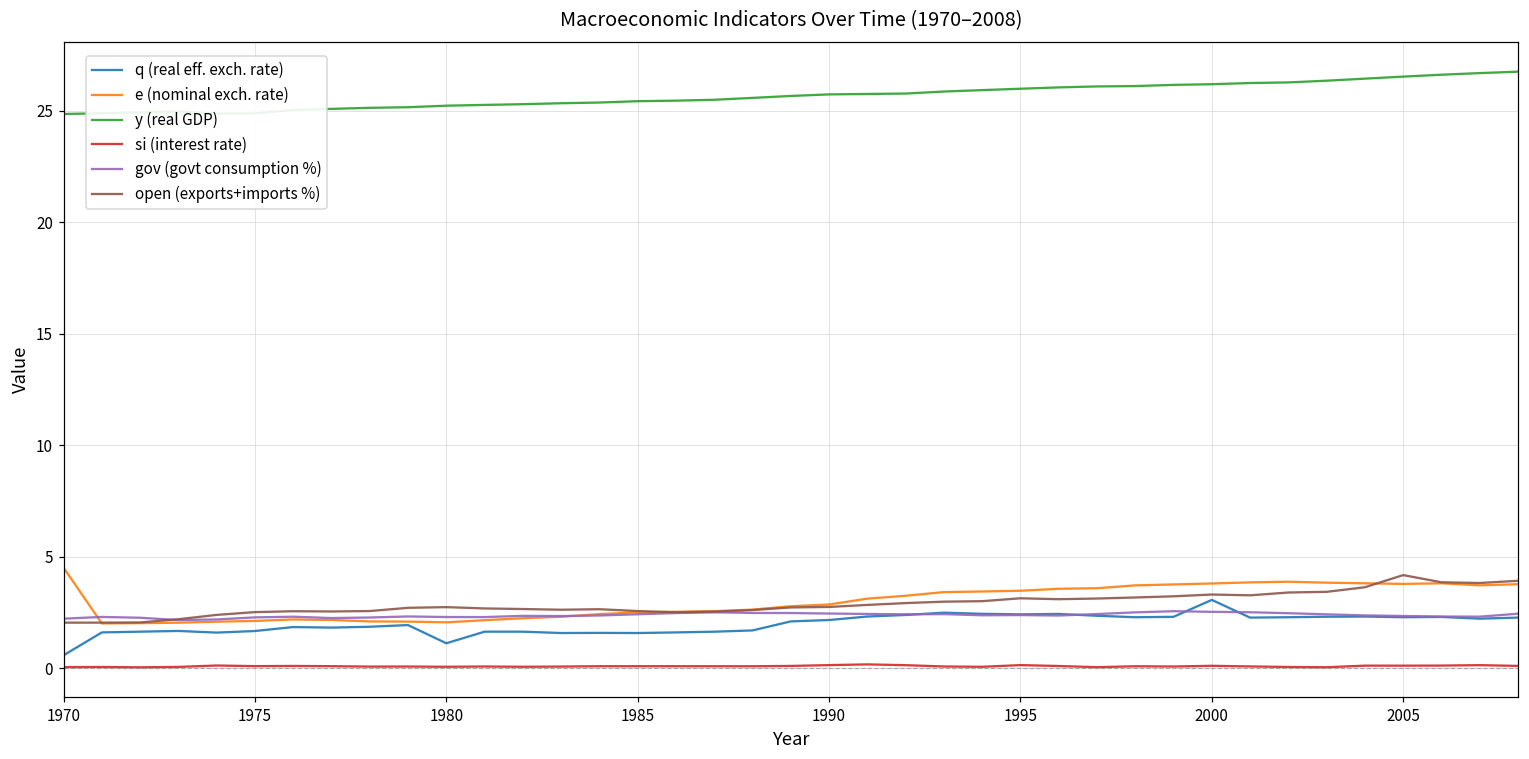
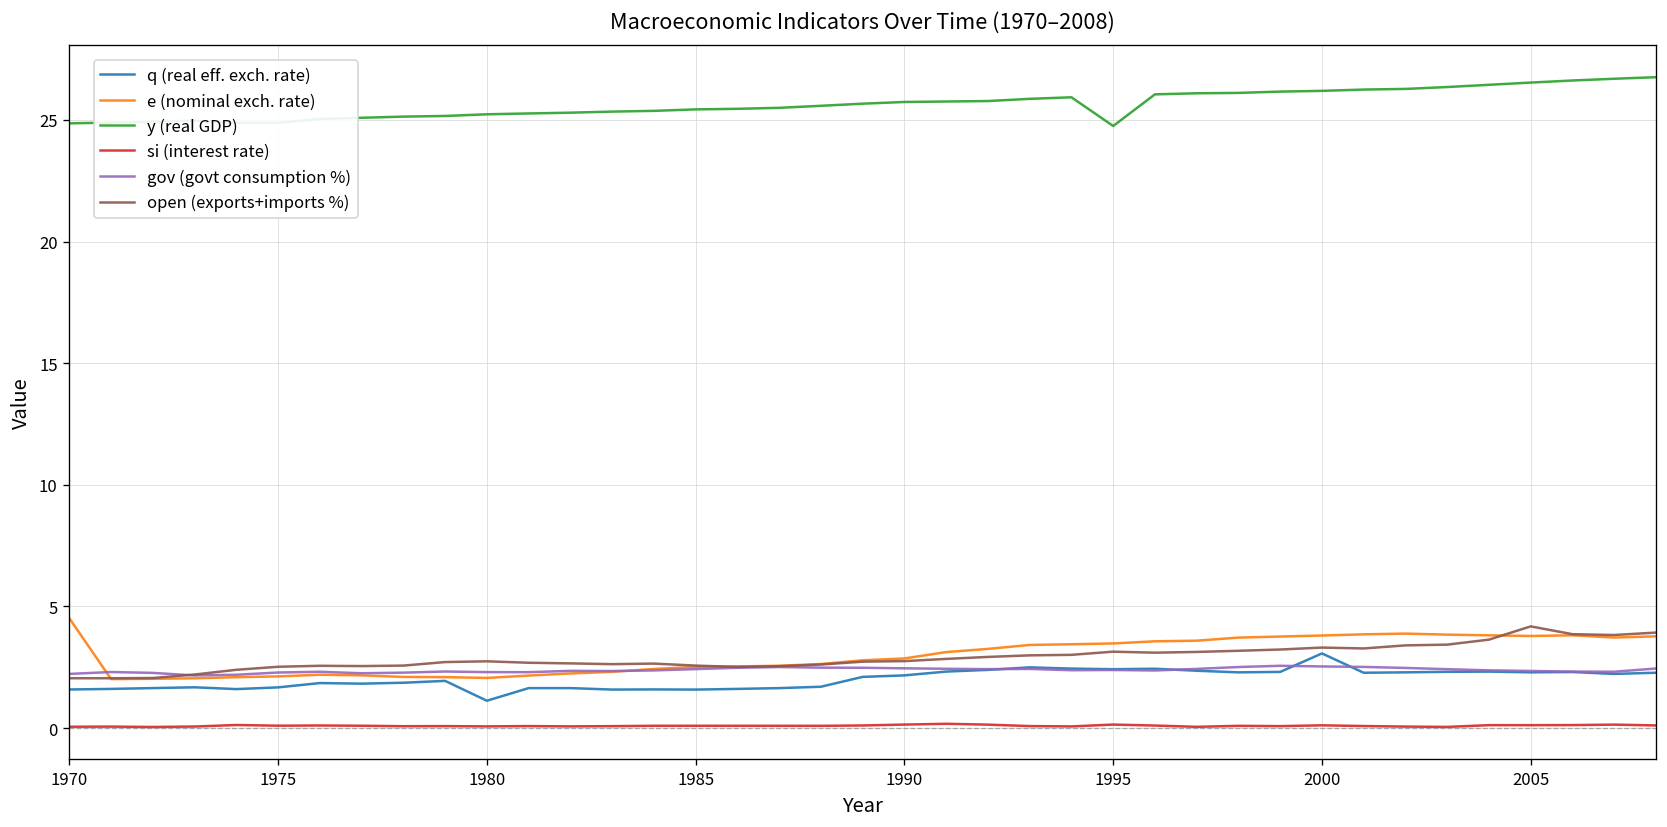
  {
    "q (real eff. exch. rate)": {
-     "1970": 0.6,
+     "1970": 1.6,
      "1975": 1.7,
      "1980": 1.1,
      "1985": 1.6,
      "1990": 2.2,
      "2000": 3.1
    },
    "e (nominal exch. rate)": {
      "1970": 4.5,
      "1975": 2.1,
      "1980": 2.1,
      "1995": 3.5,
      "2000": 3.8,
      "2005": 3.8
    },
    "y (real GDP)": {
      "1970": 24.9,
      "1980": 25.2,
      "1985": 25.4,
      "1990": 25.7,
-     "1995": 26.0,
+     "1995": 24.7,
      "2000": 26.2,
      "2005": 26.5
    },
    "si (interest rate)": {
      "1970": 0.1,
      "1975": 0.1,
      "1980": 0.1,
      "1985": 0.1,
      "1990": 0.1,
      "1995": 0.1,
      "2000": 0.1,
      "2005": 0.1
    },
    "gov (govt consumption %)": {
      "1970": 2.2,
      "1975": 2.3,
      "1980": 2.3,
      "1990": 2.5,
      "2000": 2.5
    },
    "open (exports+imports %)": {
      "1970": 2.0,
      "1975": 2.5,
      "1980": 2.7,
      "1995": 3.1,
      "2000": 3.3,
      "2005": 4.2
    }
  }
